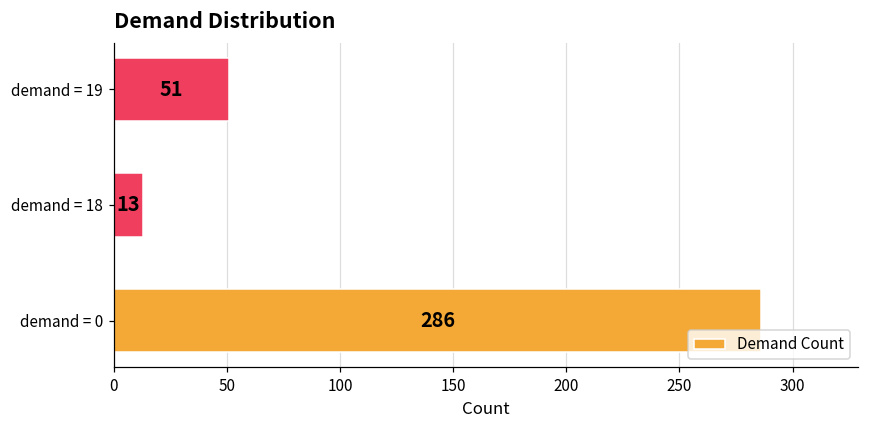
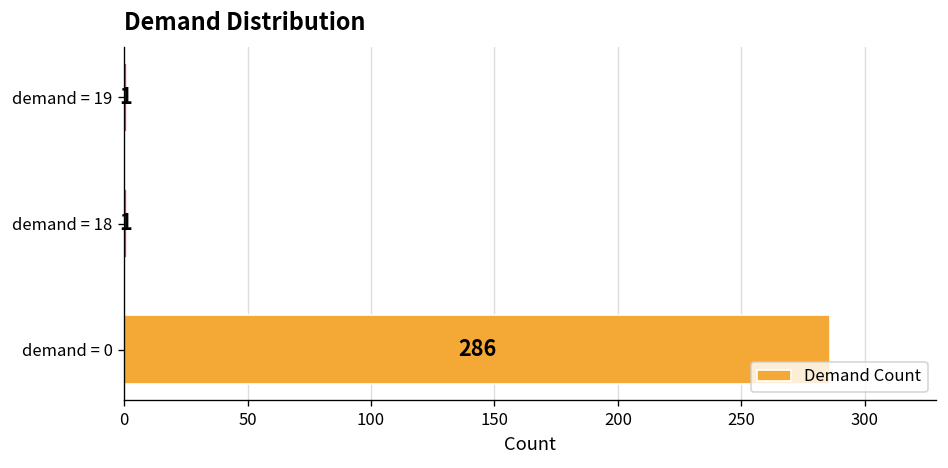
  {
-   "demand = 19": 51,
-   "demand = 18": 13,
+   "demand = 19": 1,
+   "demand = 18": 1,
    "demand = 0": 286
  }
